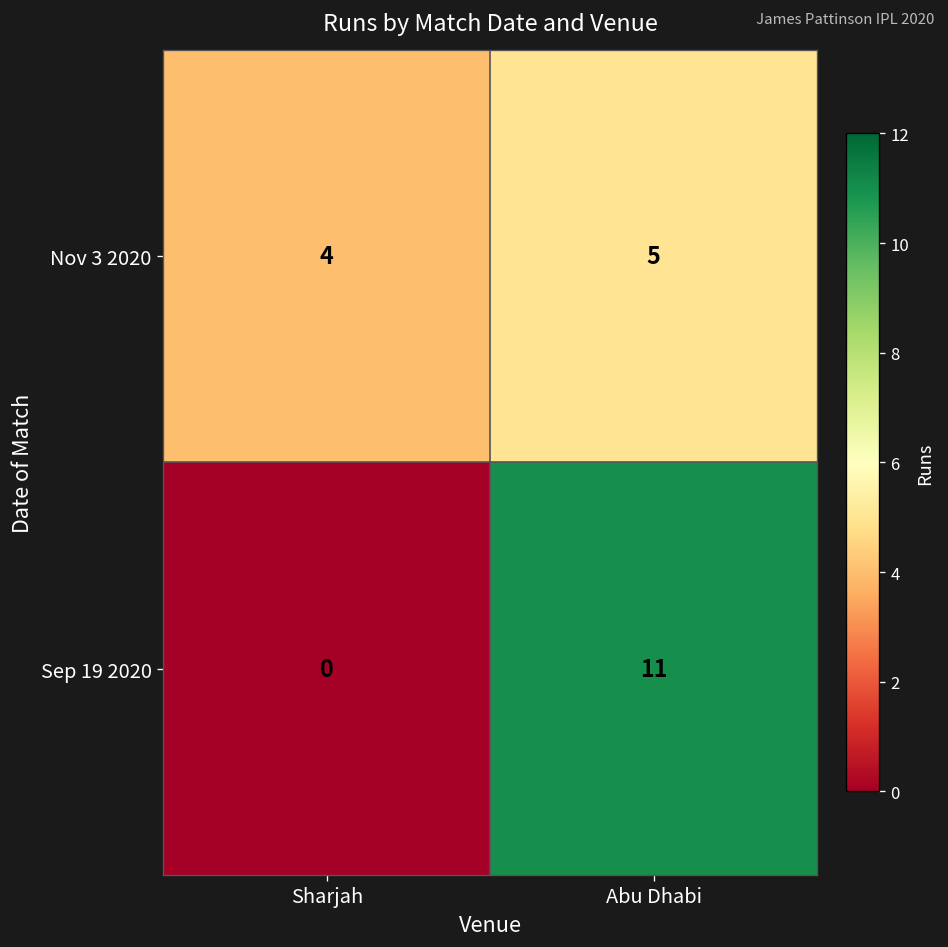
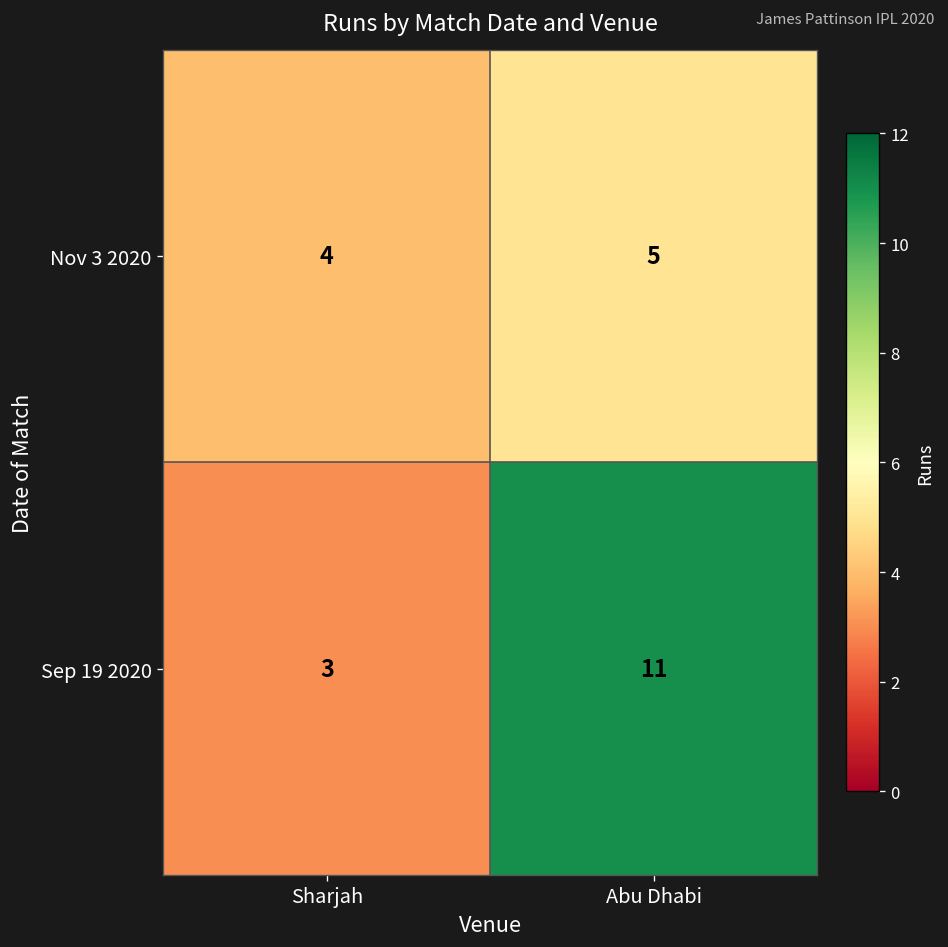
  {
    "Nov 3 2020": {
      "Sharjah": 4,
      "Abu Dhabi": 5
    },
    "Sep 19 2020": {
-     "Sharjah": 0,
+     "Sharjah": 3,
      "Abu Dhabi": 11
    }
  }
